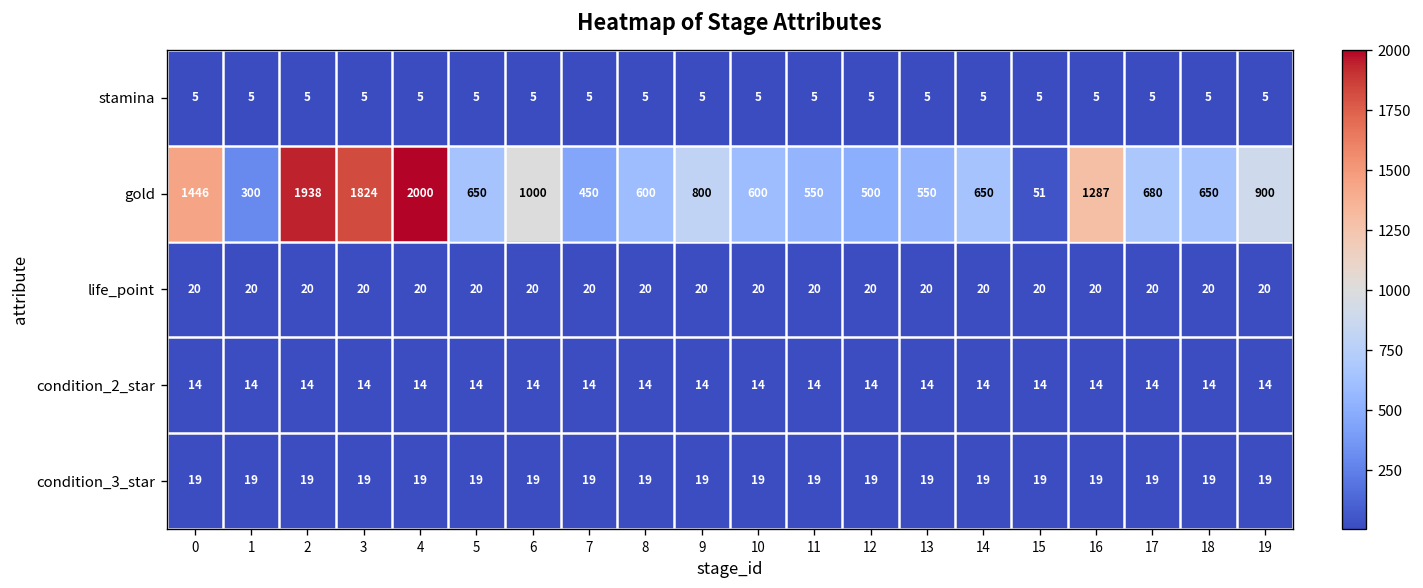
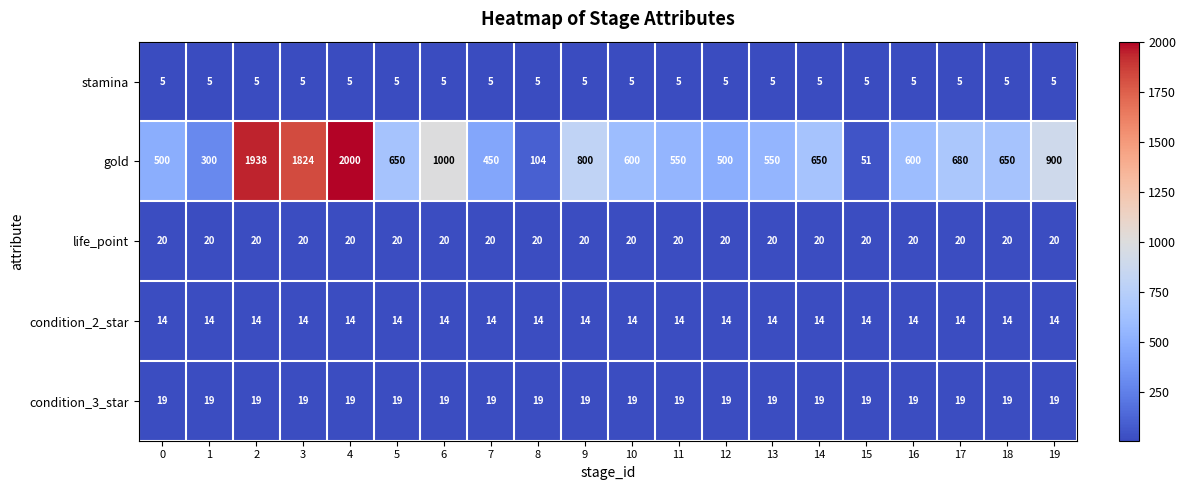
  {
    "stamina": {
      "0": 5,
      "1": 5,
      "2": 5,
      "3": 5,
      "4": 5,
      "5": 5,
      "6": 5,
      "7": 5,
      "8": 5,
      "9": 5,
      "10": 5,
      "11": 5,
      "12": 5,
      "13": 5,
      "14": 5,
      "15": 5,
      "16": 5,
      "17": 5,
      "18": 5,
      "19": 5
    },
    "gold": {
-     "0": 1446,
+     "0": 500,
      "1": 300,
      "2": 1938,
      "3": 1824,
      "4": 2000,
      "5": 650,
      "6": 1000,
      "7": 450,
-     "8": 600,
+     "8": 104,
      "9": 800,
      "10": 600,
      "11": 550,
      "12": 500,
      "13": 550,
      "14": 650,
      "15": 51,
-     "16": 1287,
+     "16": 600,
      "17": 680,
      "18": 650,
      "19": 900
    },
    "life_point": {
      "0": 20,
      "1": 20,
      "2": 20,
      "3": 20,
      "4": 20,
      "5": 20,
      "6": 20,
      "7": 20,
      "8": 20,
      "9": 20,
      "10": 20,
      "11": 20,
      "12": 20,
      "13": 20,
      "14": 20,
      "15": 20,
      "16": 20,
      "17": 20,
      "18": 20,
      "19": 20
    },
    "condition_2_star": {
      "0": 14,
      "1": 14,
      "2": 14,
      "3": 14,
      "4": 14,
      "5": 14,
      "6": 14,
      "7": 14,
      "8": 14,
      "9": 14,
      "10": 14,
      "11": 14,
      "12": 14,
      "13": 14,
      "14": 14,
      "15": 14,
      "16": 14,
      "17": 14,
      "18": 14,
      "19": 14
    },
    "condition_3_star": {
      "0": 19,
      "1": 19,
      "2": 19,
      "3": 19,
      "4": 19,
      "5": 19,
      "6": 19,
      "7": 19,
      "8": 19,
      "9": 19,
      "10": 19,
      "11": 19,
      "12": 19,
      "13": 19,
      "14": 19,
      "15": 19,
      "16": 19,
      "17": 19,
      "18": 19,
      "19": 19
    }
  }
